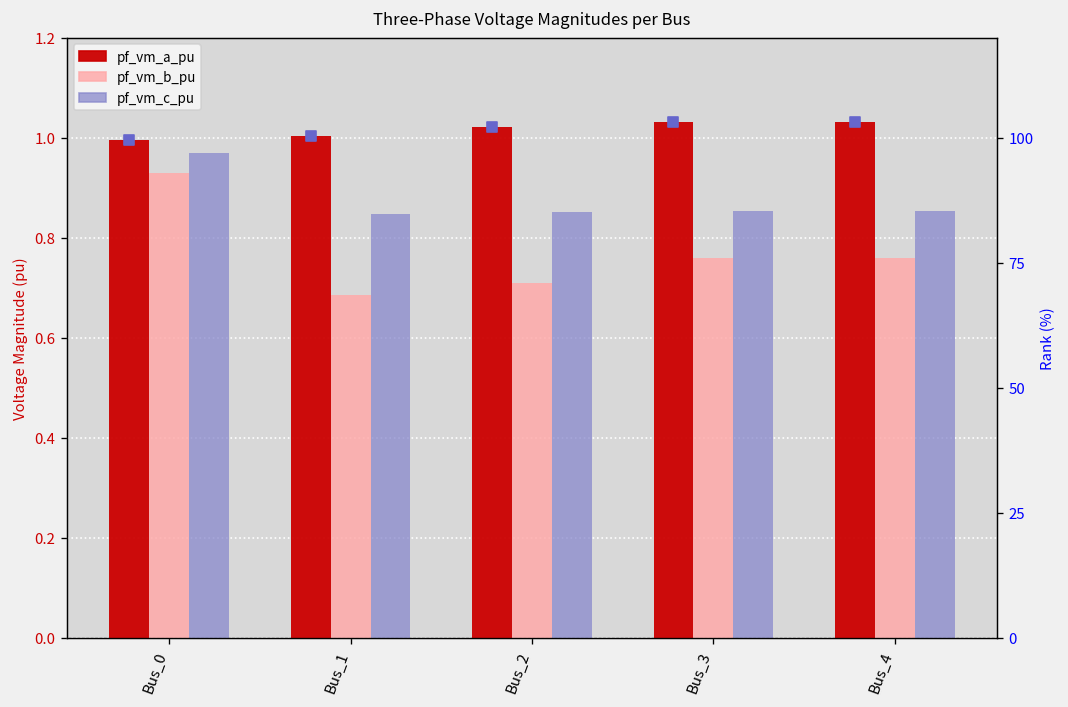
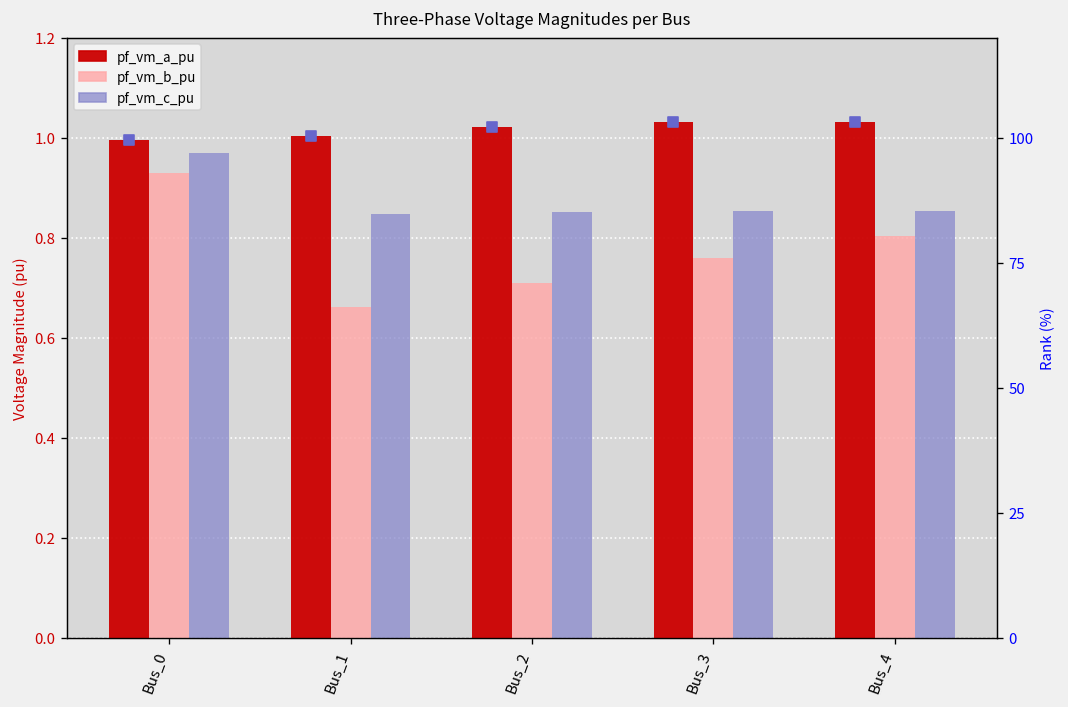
  {
    "pf_vm_b_pu": {
      "Bus_0": 0.93,
-     "Bus_1": 0.69,
+     "Bus_1": 0.66,
      "Bus_2": 0.71,
      "Bus_3": 0.76,
-     "Bus_4": 0.76
+     "Bus_4": 0.80
    }
  }
